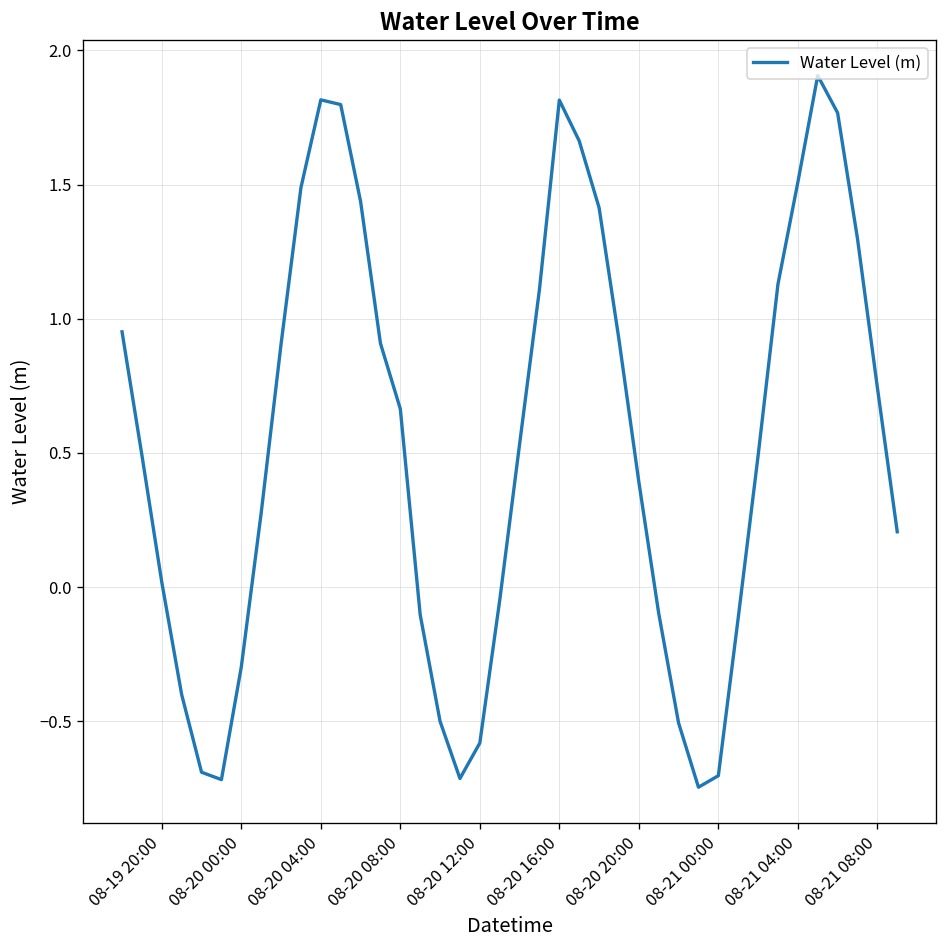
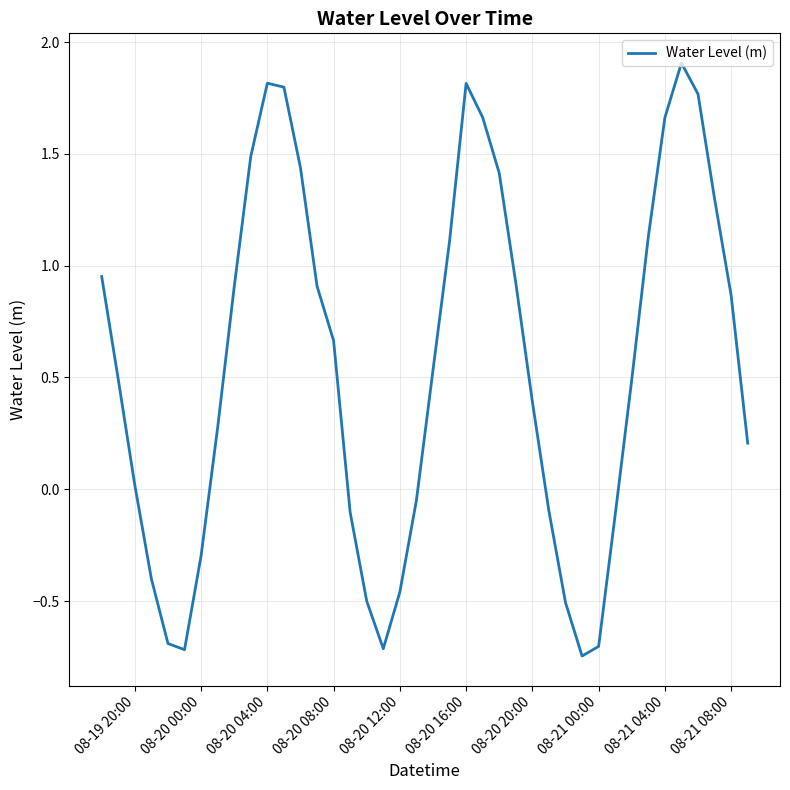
  {
    "08-19 20:00": 0.02,
    "08-20 00:00": -0.30,
    "08-20 04:00": 1.82,
    "08-20 08:00": 0.66,
-   "08-20 12:00": -0.58,
+   "08-20 12:00": -0.46,
    "08-20 16:00": 1.82,
    "08-20 20:00": 0.39,
    "08-21 00:00": -0.70,
-   "08-21 04:00": 1.51,
-   "08-21 08:00": 0.74
+   "08-21 04:00": 1.66,
+   "08-21 08:00": 0.87
  }
